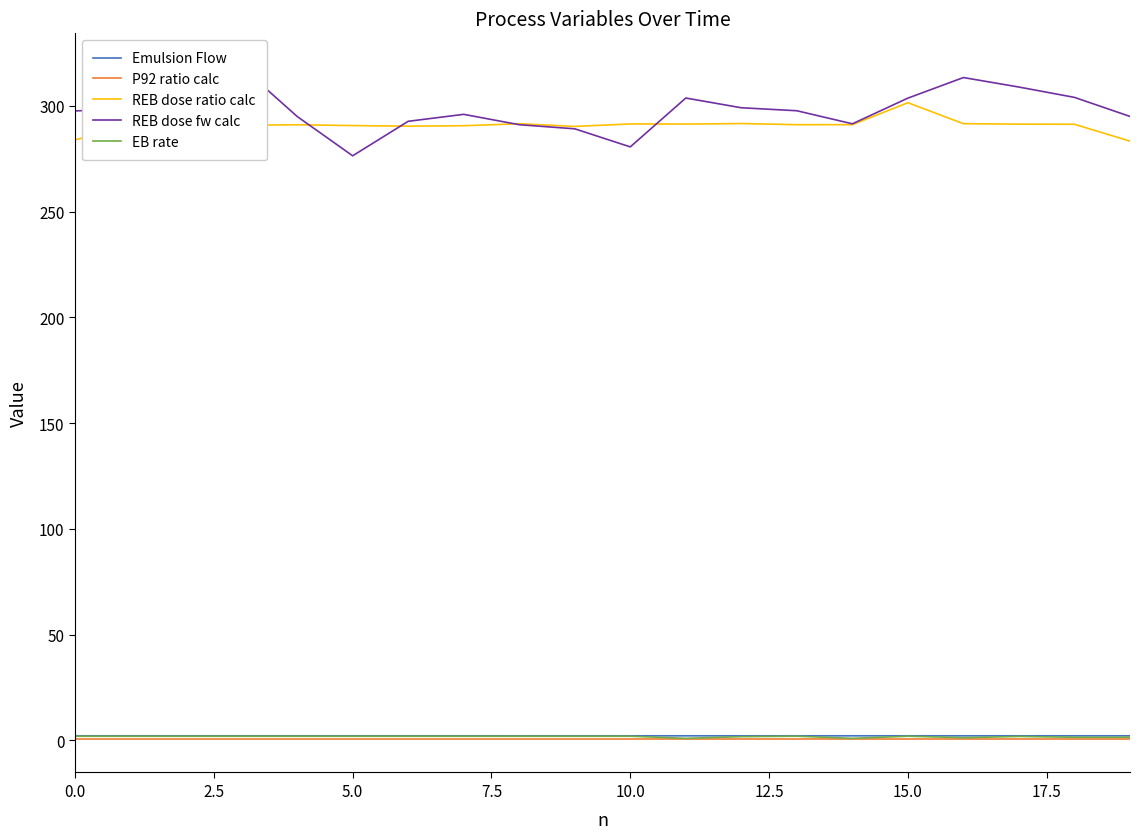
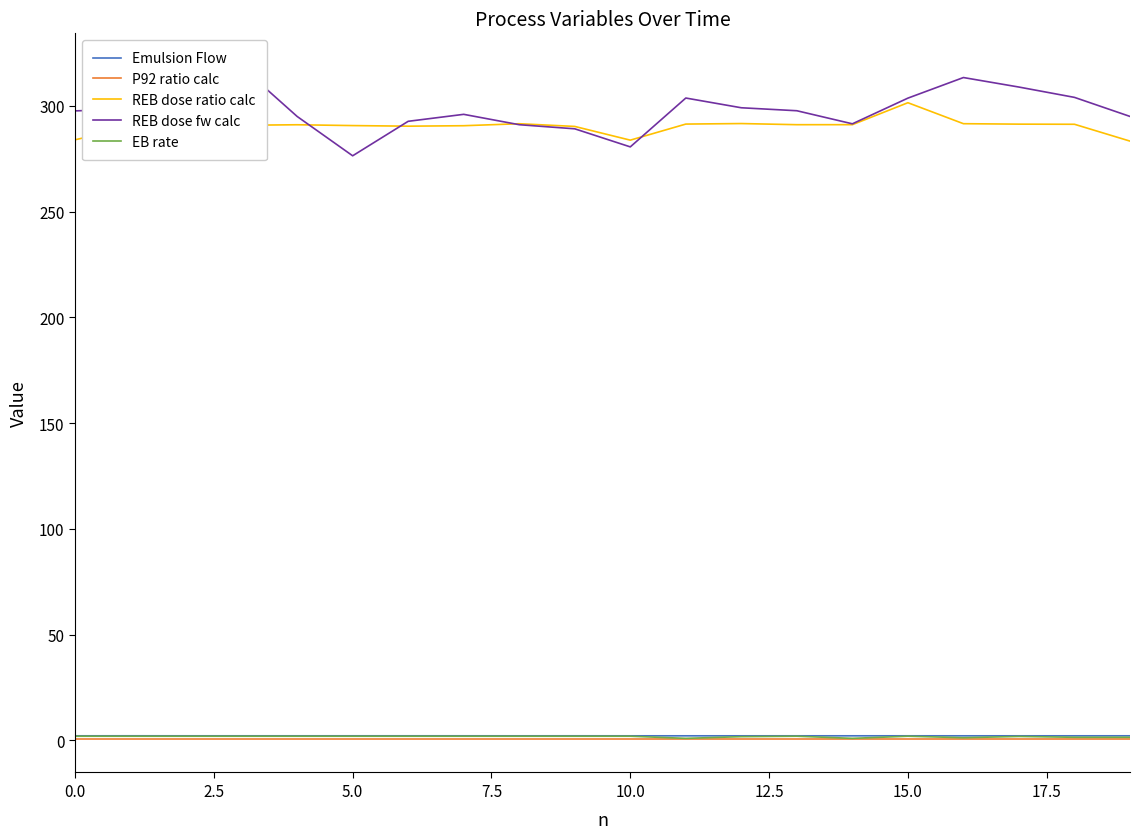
  {
    "P92 ratio calc": {
      "0.0": 1,
      "5.0": 1,
      "10.0": 1,
      "15.0": 1
    },
    "REB dose ratio calc": {
      "0.0": 284,
      "5.0": 291,
-     "10.0": 291,
+     "10.0": 284,
      "15.0": 301
    },
    "REB dose fw calc": {
      "0.0": 298,
      "5.0": 276,
      "10.0": 281,
      "15.0": 304
    }
  }
